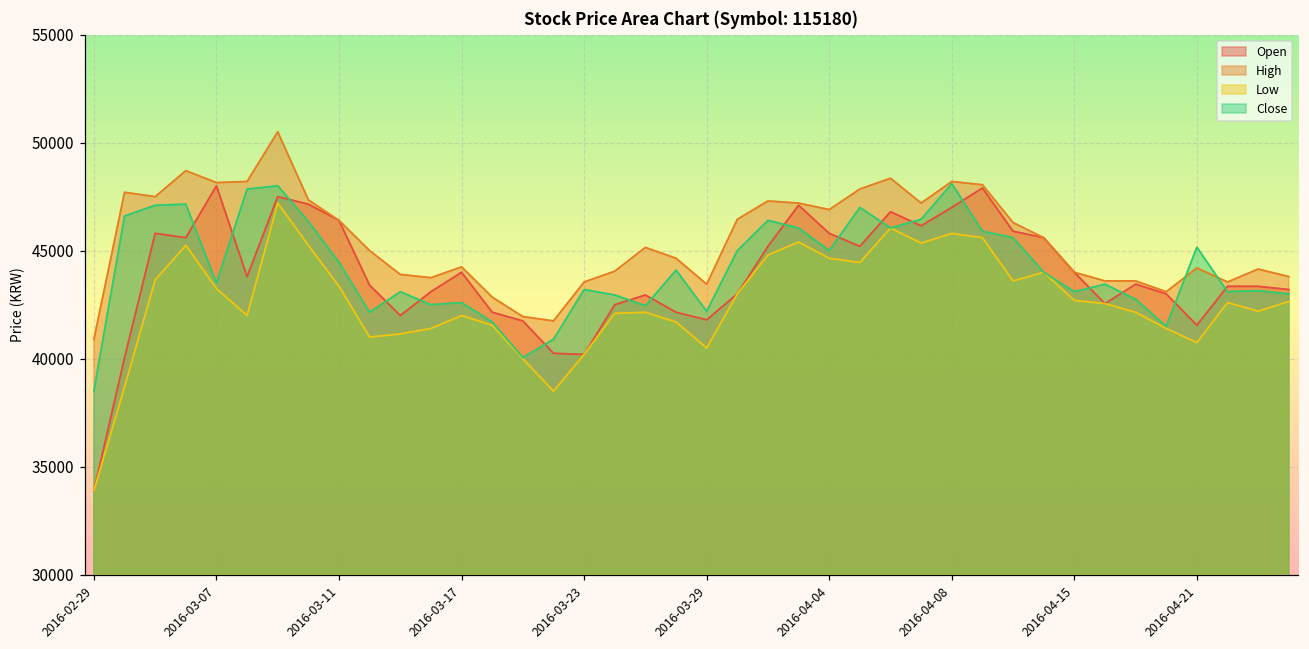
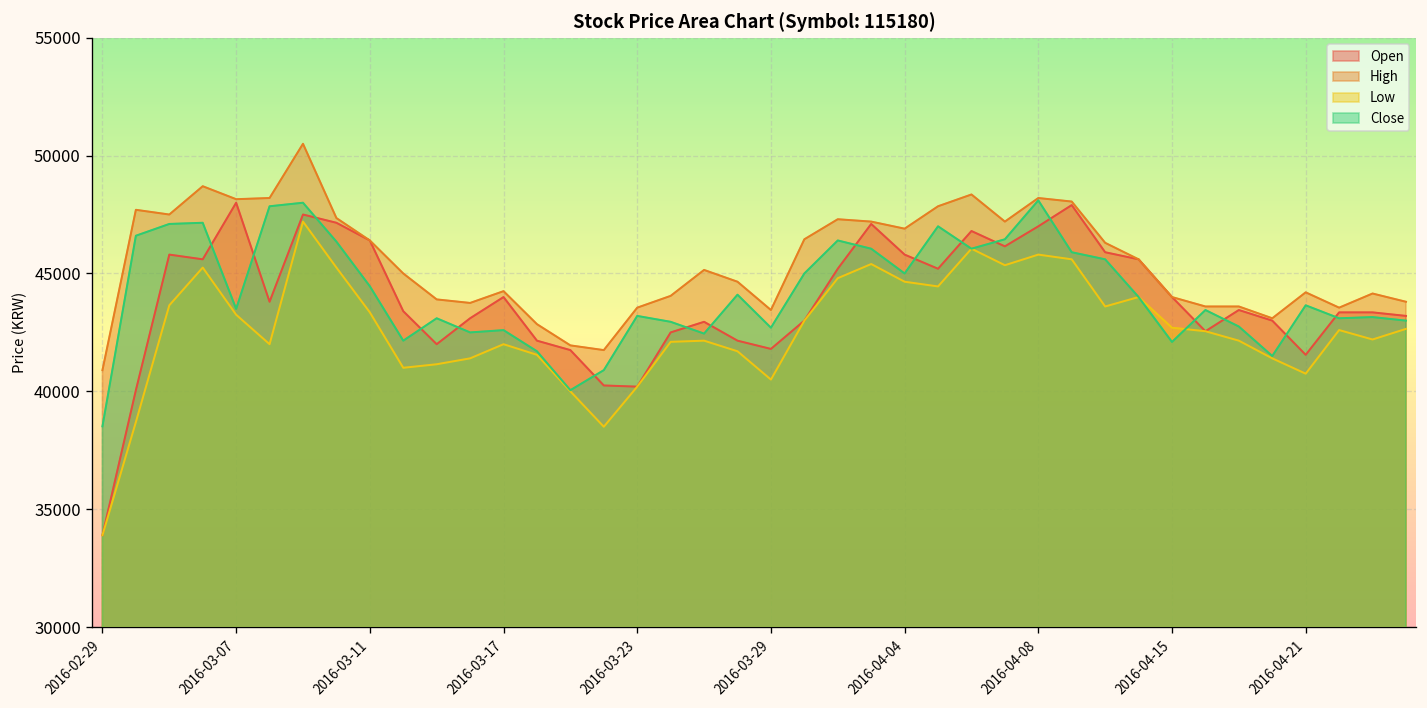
  {
    "Close": {
      "2016-02-29": 38500,
      "2016-03-07": 43500,
      "2016-03-11": 44500,
      "2016-03-17": 42600,
      "2016-03-23": 43200,
-     "2016-03-29": 42200,
+     "2016-03-29": 42700,
      "2016-04-04": 45000,
-     "2016-04-15": 43100,
-     "2016-04-21": 45200
+     "2016-04-15": 42100,
+     "2016-04-21": 43700
    }
  }
